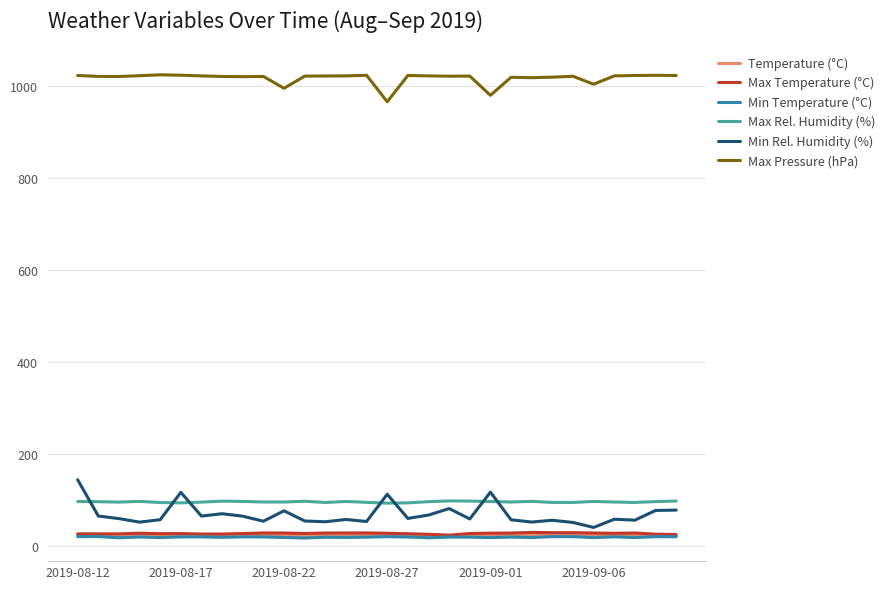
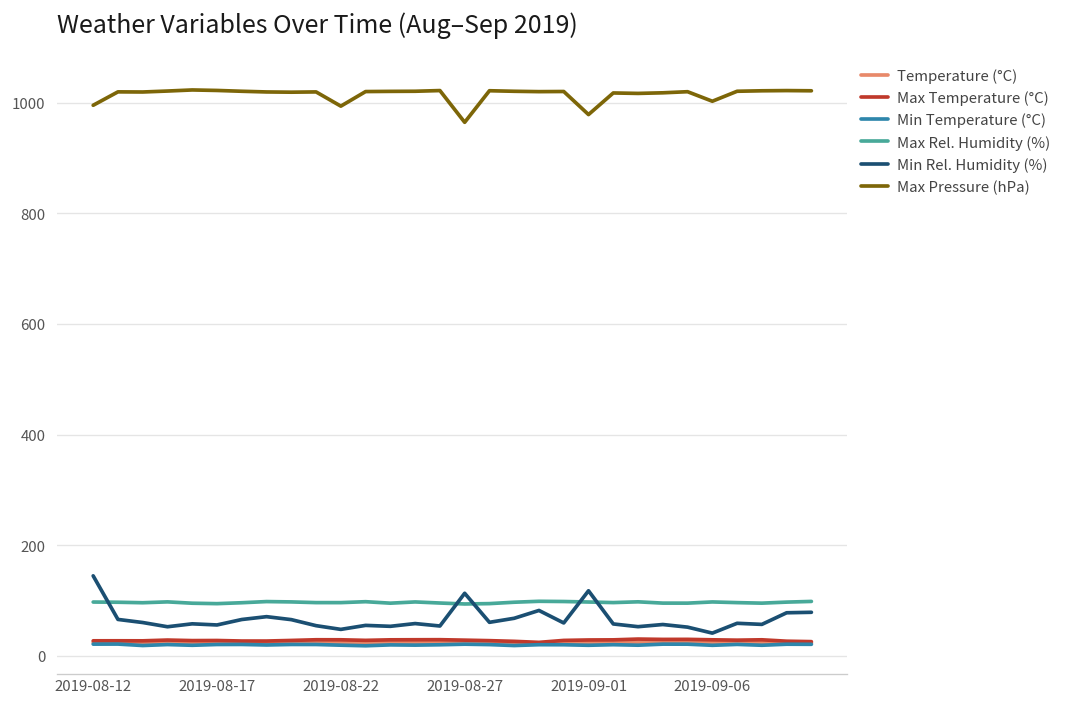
  {
    "Min Rel. Humidity (%)": {
      "2019-08-12": 140,
-     "2019-08-17": 120,
-     "2019-08-22": 80,
+     "2019-08-17": 60,
+     "2019-08-22": 50,
      "2019-08-27": 110,
      "2019-09-01": 120,
      "2019-09-06": 40
    },
    "Max Pressure (hPa)": {
-     "2019-08-12": 1020,
+     "2019-08-12": 1000,
      "2019-08-17": 1020,
      "2019-08-22": 990,
      "2019-08-27": 960,
      "2019-09-01": 980,
      "2019-09-06": 1000
    }
  }
